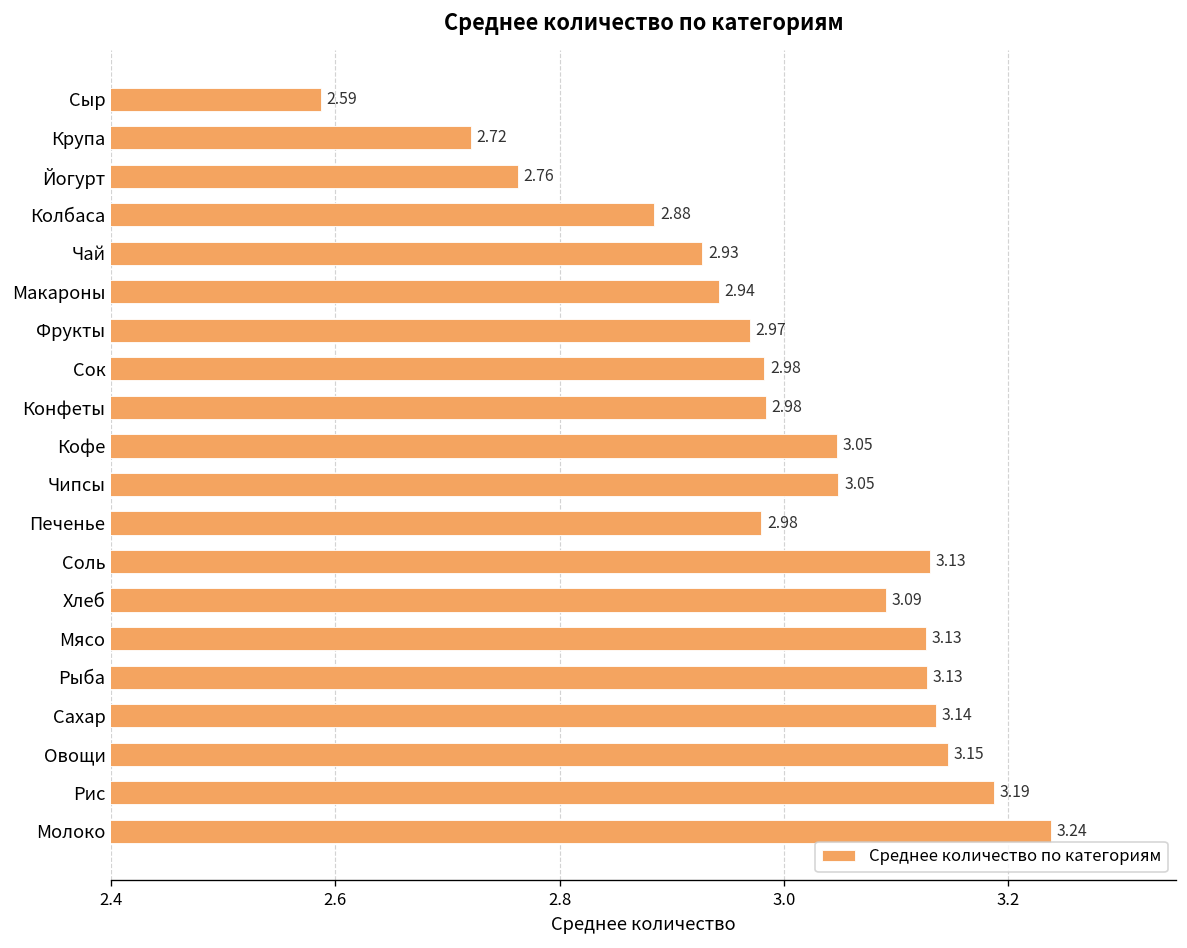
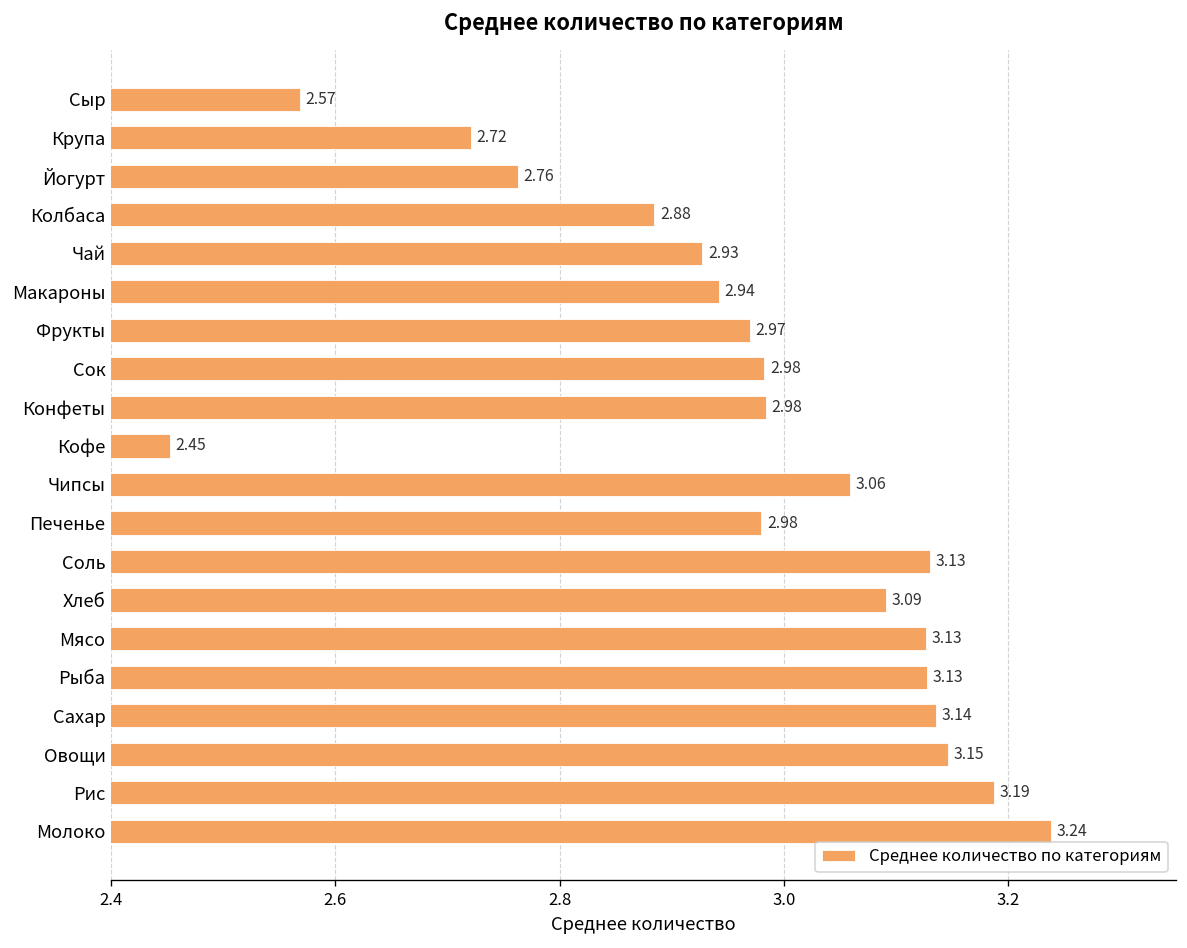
  {
-   "Сыр": 2.59,
+   "Сыр": 2.57,
    "Крупа": 2.72,
    "Йогурт": 2.76,
    "Колбаса": 2.88,
    "Чай": 2.93,
    "Макароны": 2.94,
    "Фрукты": 2.97,
    "Сок": 2.98,
    "Конфеты": 2.98,
-   "Кофе": 3.05,
-   "Чипсы": 3.05,
+   "Кофе": 2.45,
+   "Чипсы": 3.06,
    "Печенье": 2.98,
    "Соль": 3.13,
    "Хлеб": 3.09,
    "Мясо": 3.13,
    "Рыба": 3.13,
    "Сахар": 3.14,
    "Овощи": 3.15,
    "Рис": 3.19,
    "Молоко": 3.24
  }
